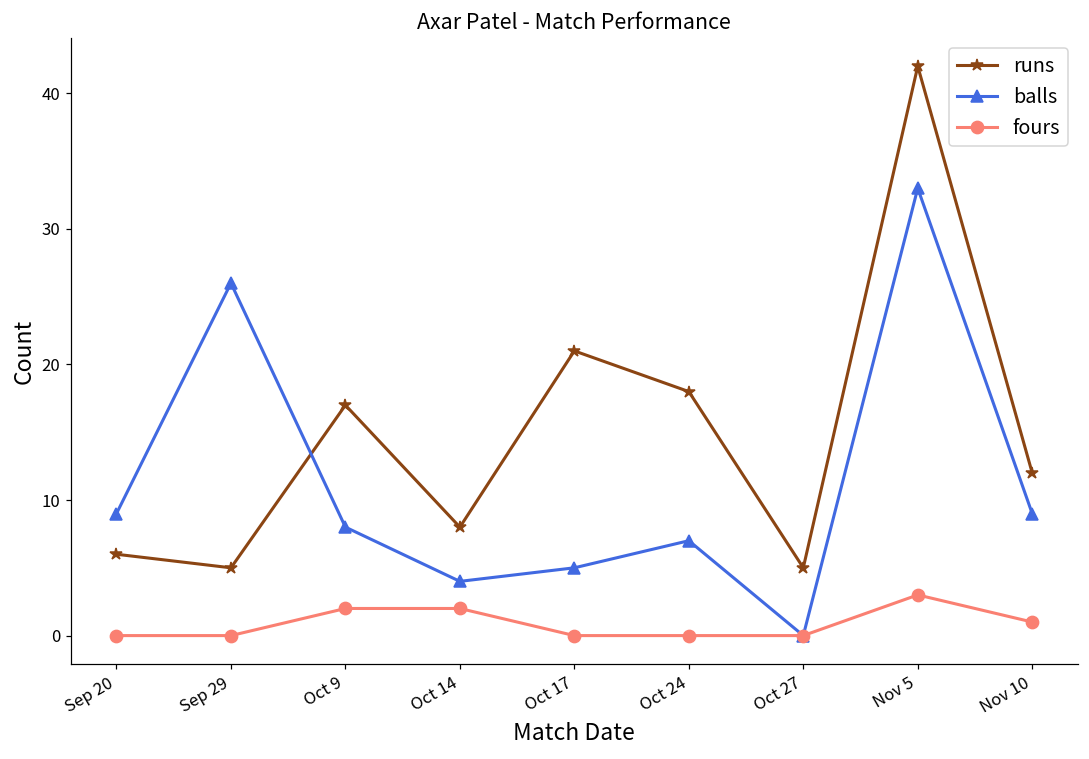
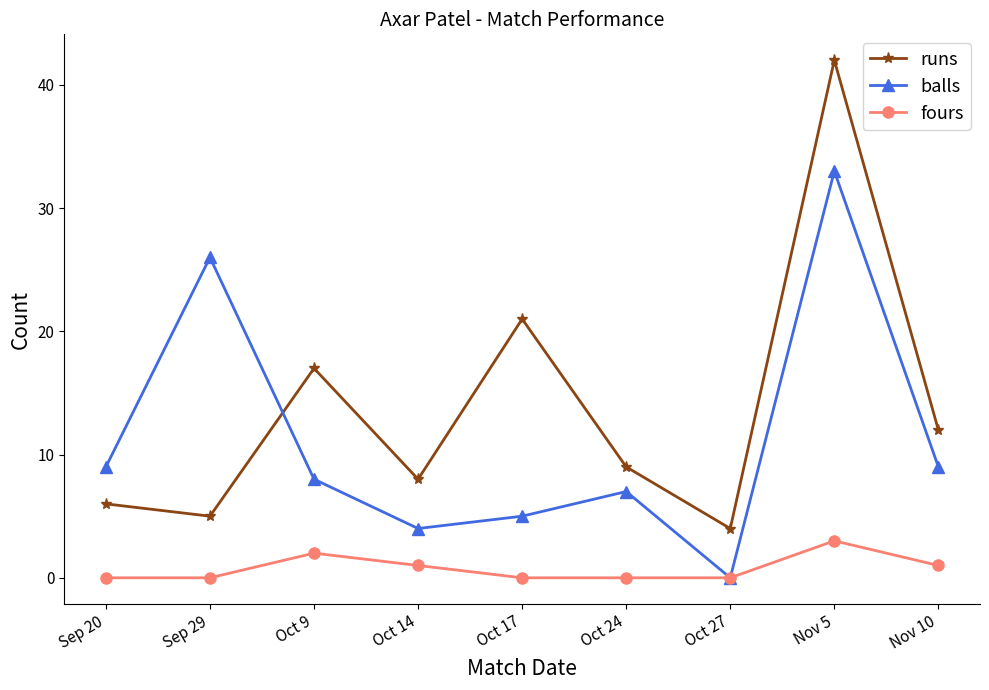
  {
    "runs": {
      "Sep 20": 6,
      "Sep 29": 5,
      "Oct 9": 17,
      "Oct 14": 8,
      "Oct 17": 21,
-     "Oct 24": 18,
-     "Oct 27": 5,
+     "Oct 24": 9,
+     "Oct 27": 4,
      "Nov 5": 42,
      "Nov 10": 12
    },
    "balls": {
      "Sep 20": 9,
      "Sep 29": 26,
      "Oct 9": 8,
      "Oct 14": 4,
      "Oct 17": 5,
      "Oct 24": 7,
      "Nov 5": 33,
      "Nov 10": 9
    },
    "fours": {
      "Sep 20": 0,
      "Sep 29": 0,
      "Oct 9": 2,
-     "Oct 14": 2,
+     "Oct 14": 1,
      "Oct 17": 0,
      "Oct 24": 0,
      "Nov 5": 3,
      "Nov 10": 1
    }
  }
